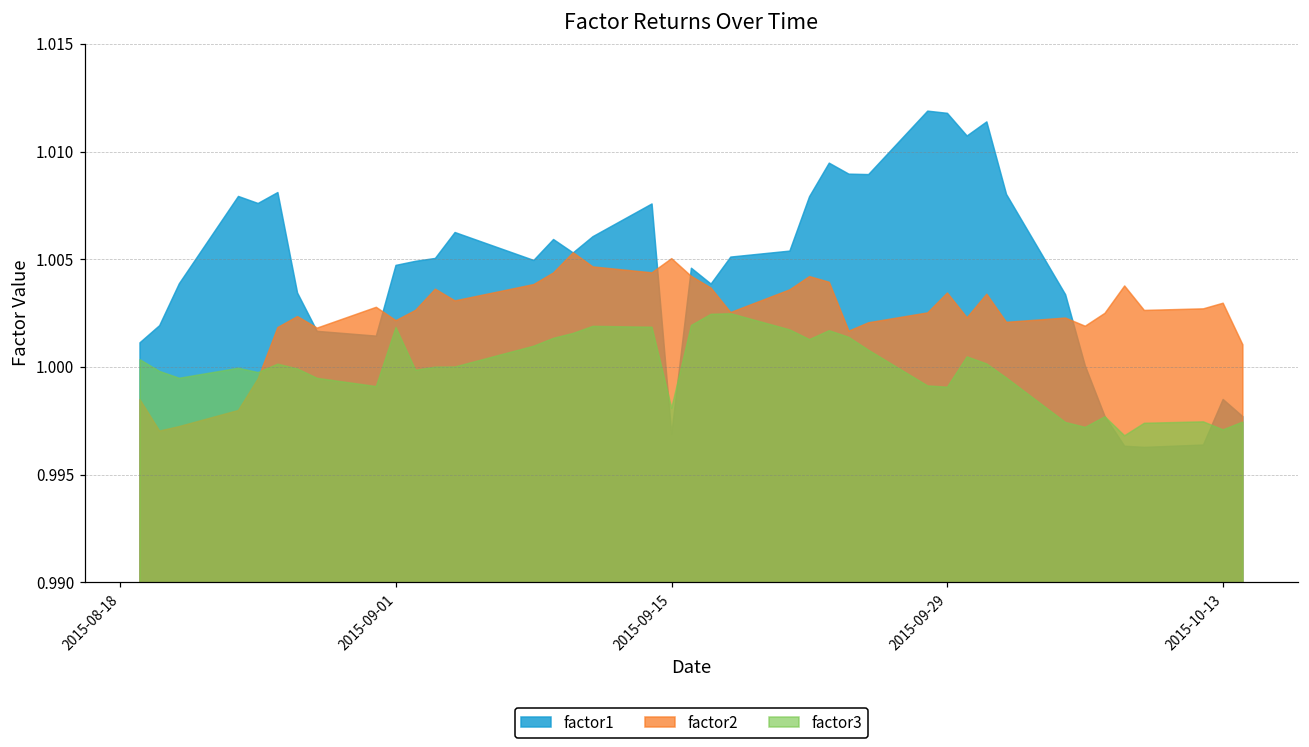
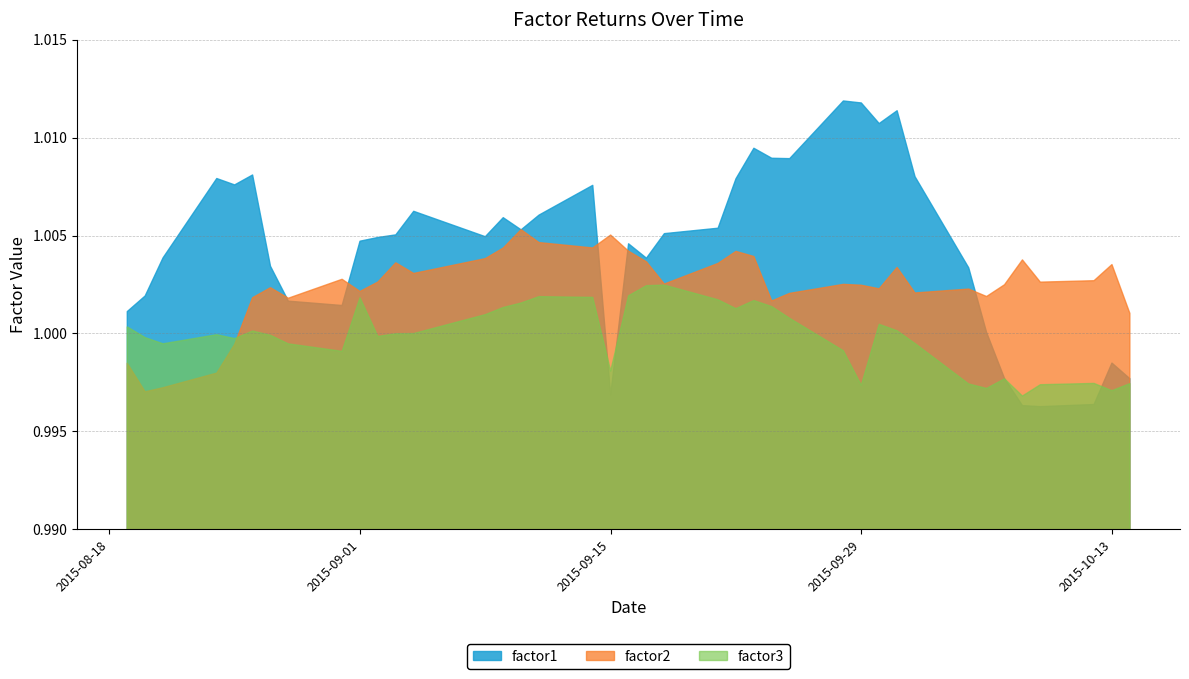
  {
    "factor1": {
      "2015-09-01": 1.0047,
      "2015-09-15": 0.9969,
      "2015-09-29": 1.0118,
      "2015-10-13": 0.9985
    },
    "factor2": {
      "2015-09-01": 1.0021,
      "2015-09-15": 1.0050,
-     "2015-09-29": 1.0034,
-     "2015-10-13": 1.0030
+     "2015-09-29": 1.0025,
+     "2015-10-13": 1.0035
    },
    "factor3": {
      "2015-09-01": 1.0018,
      "2015-09-15": 0.9981,
-     "2015-09-29": 0.9991,
+     "2015-09-29": 0.9974,
      "2015-10-13": 0.9971
    }
  }
